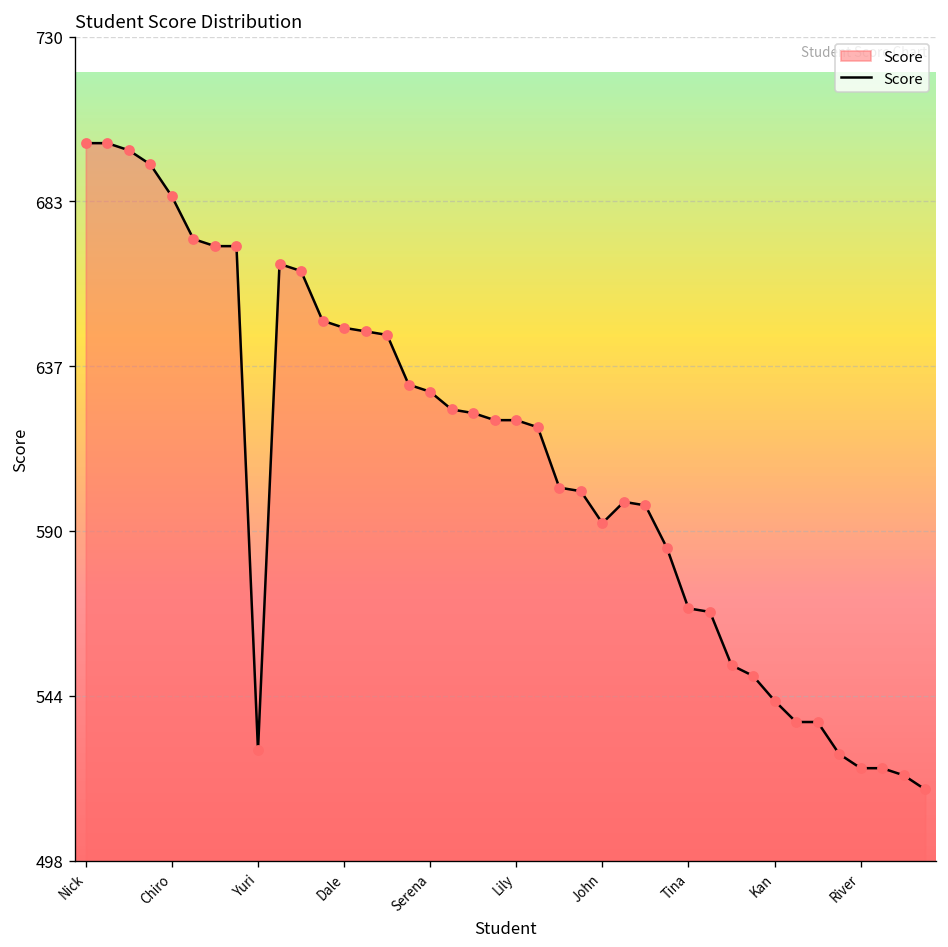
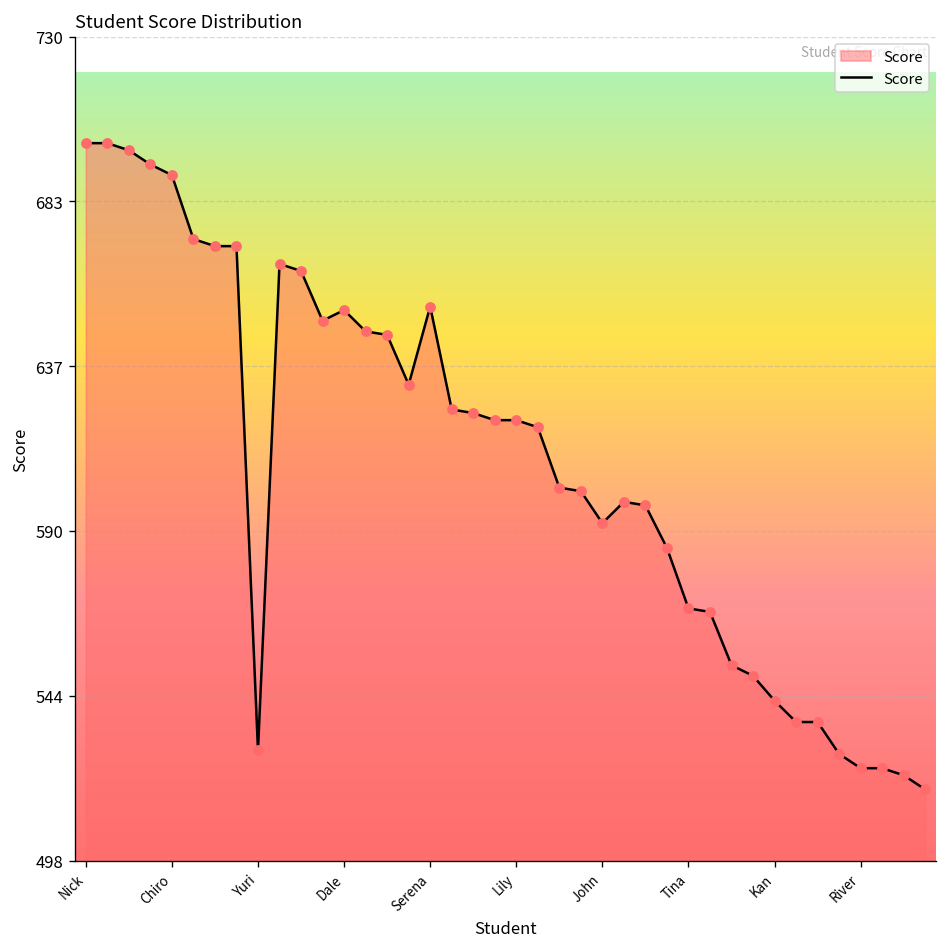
  {
    "Nick": 700,
-   "Chiro": 685,
+   "Chiro": 691,
    "Yuri": 529,
-   "Dale": 648,
-   "Serena": 630,
+   "Dale": 653,
+   "Serena": 654,
    "Lily": 622,
    "John": 593,
    "Tina": 569,
    "Kan": 543,
    "River": 524
  }
